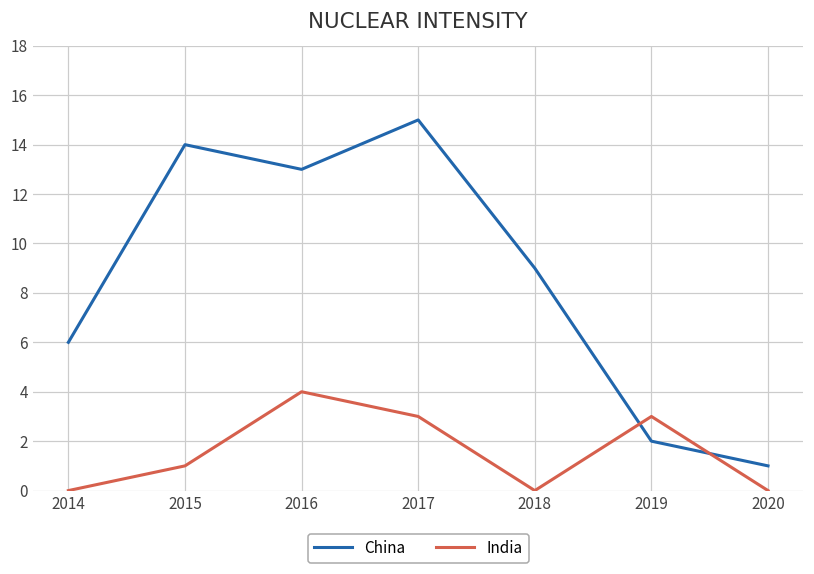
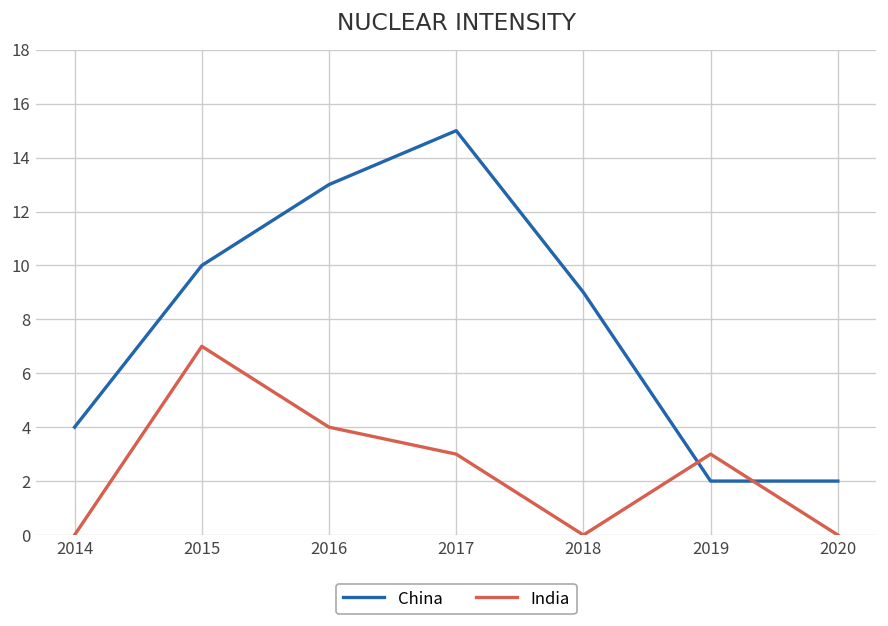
  {
    "China": {
-     "2014": 6,
-     "2015": 14,
+     "2014": 4,
+     "2015": 10,
      "2016": 13,
      "2017": 15,
      "2018": 9,
      "2019": 2,
-     "2020": 1
+     "2020": 2
    },
    "India": {
      "2014": 0,
-     "2015": 1,
+     "2015": 7,
      "2016": 4,
      "2017": 3,
      "2018": 0,
      "2019": 3,
      "2020": 0
    }
  }
